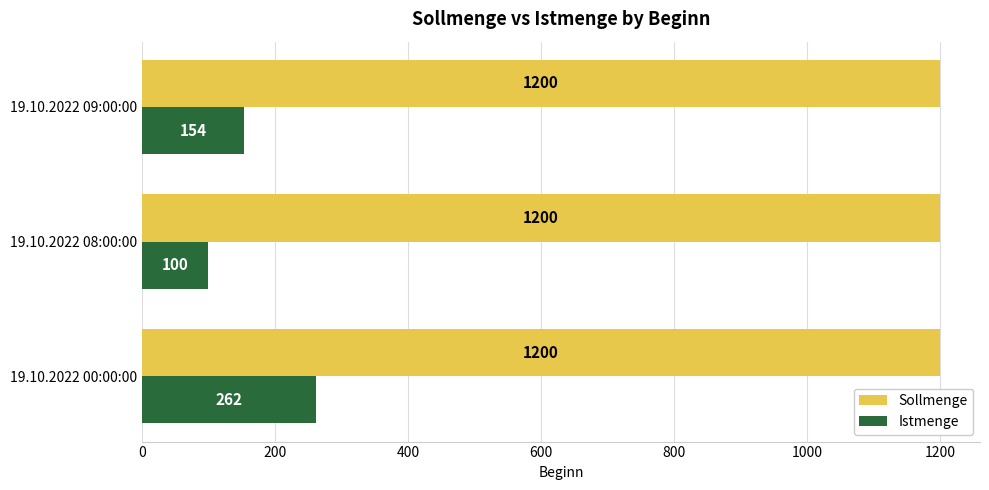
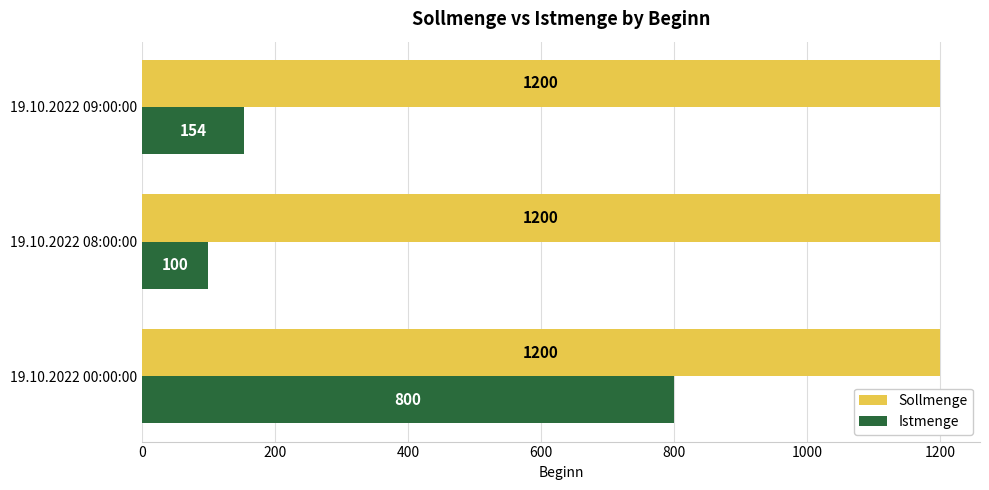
  {
    "Sollmenge": {
      "19.10.2022 09:00:00": 1200,
      "19.10.2022 08:00:00": 1200,
      "19.10.2022 00:00:00": 1200
    },
    "Istmenge": {
      "19.10.2022 09:00:00": 154,
      "19.10.2022 08:00:00": 100,
-     "19.10.2022 00:00:00": 262
+     "19.10.2022 00:00:00": 800
    }
  }
